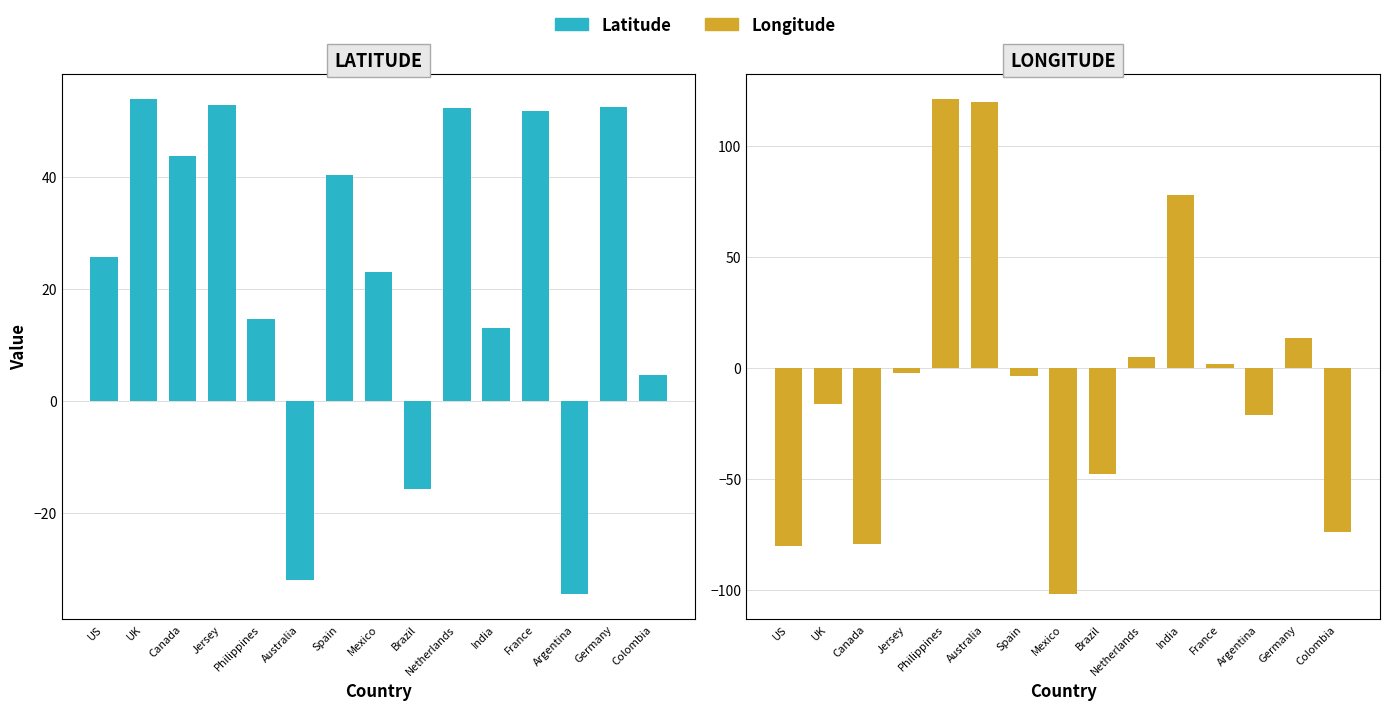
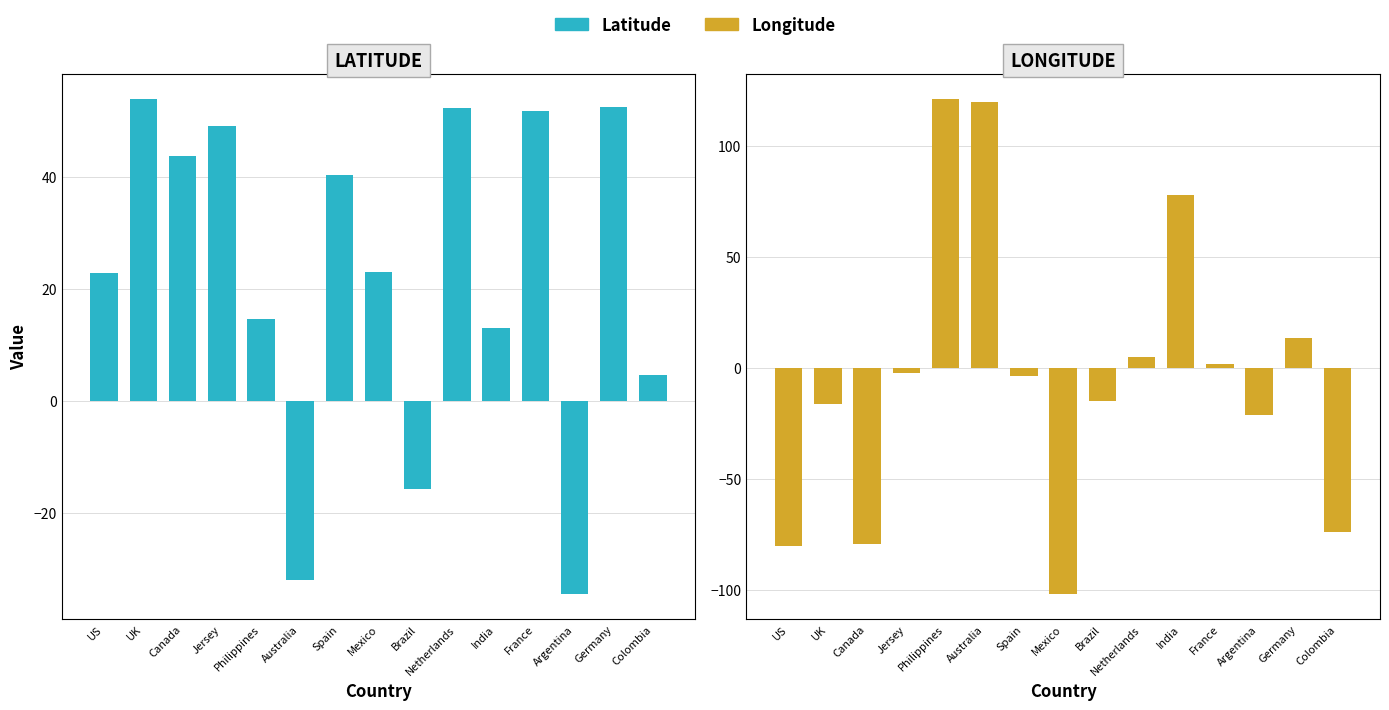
  {
    "LATITUDE": {
-     "US": 26,
+     "US": 23,
      "UK": 54,
      "Canada": 44,
-     "Jersey": 53,
+     "Jersey": 49,
      "Philippines": 15,
      "Australia": -32,
      "Spain": 40,
      "Mexico": 23,
      "Brazil": -16,
      "Netherlands": 52,
      "India": 13,
      "France": 52,
      "Argentina": -35,
      "Germany": 53,
      "Colombia": 5
    },
    "LONGITUDE": {
      "US": -80,
      "UK": -16,
      "Canada": -79,
      "Jersey": -2,
      "Philippines": 121,
      "Australia": 120,
      "Spain": -4,
      "Mexico": -102,
-     "Brazil": -48,
+     "Brazil": -15,
      "Netherlands": 5,
      "India": 78,
      "France": 2,
      "Argentina": -21,
      "Germany": 13,
      "Colombia": -74
    }
  }
